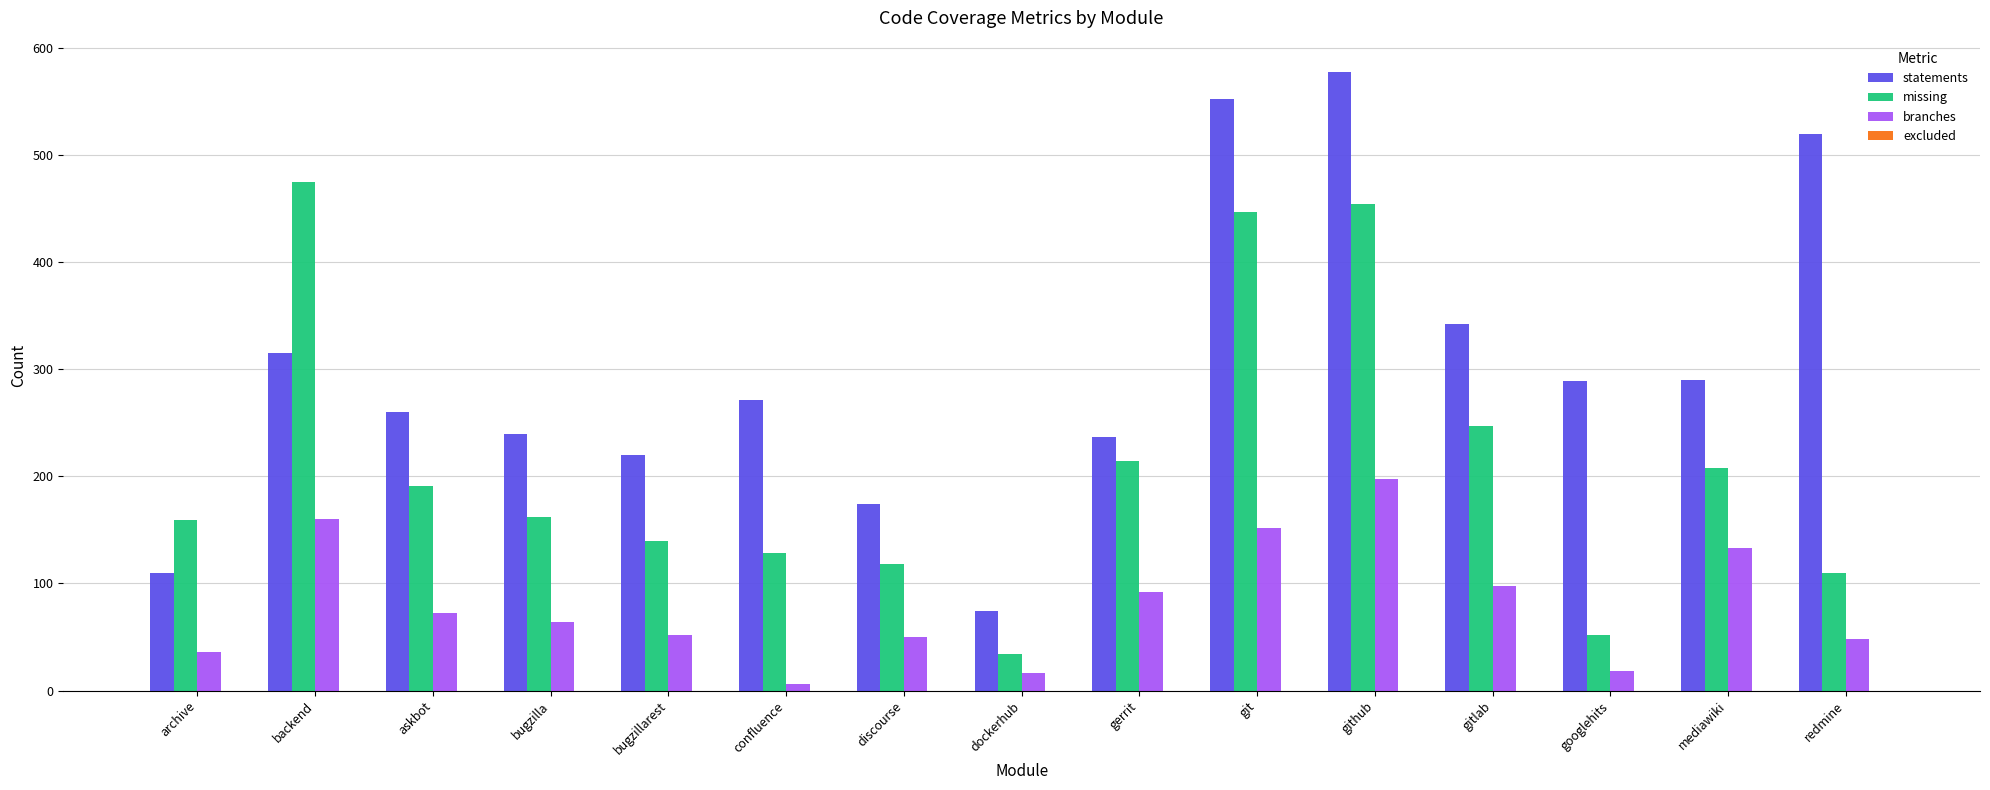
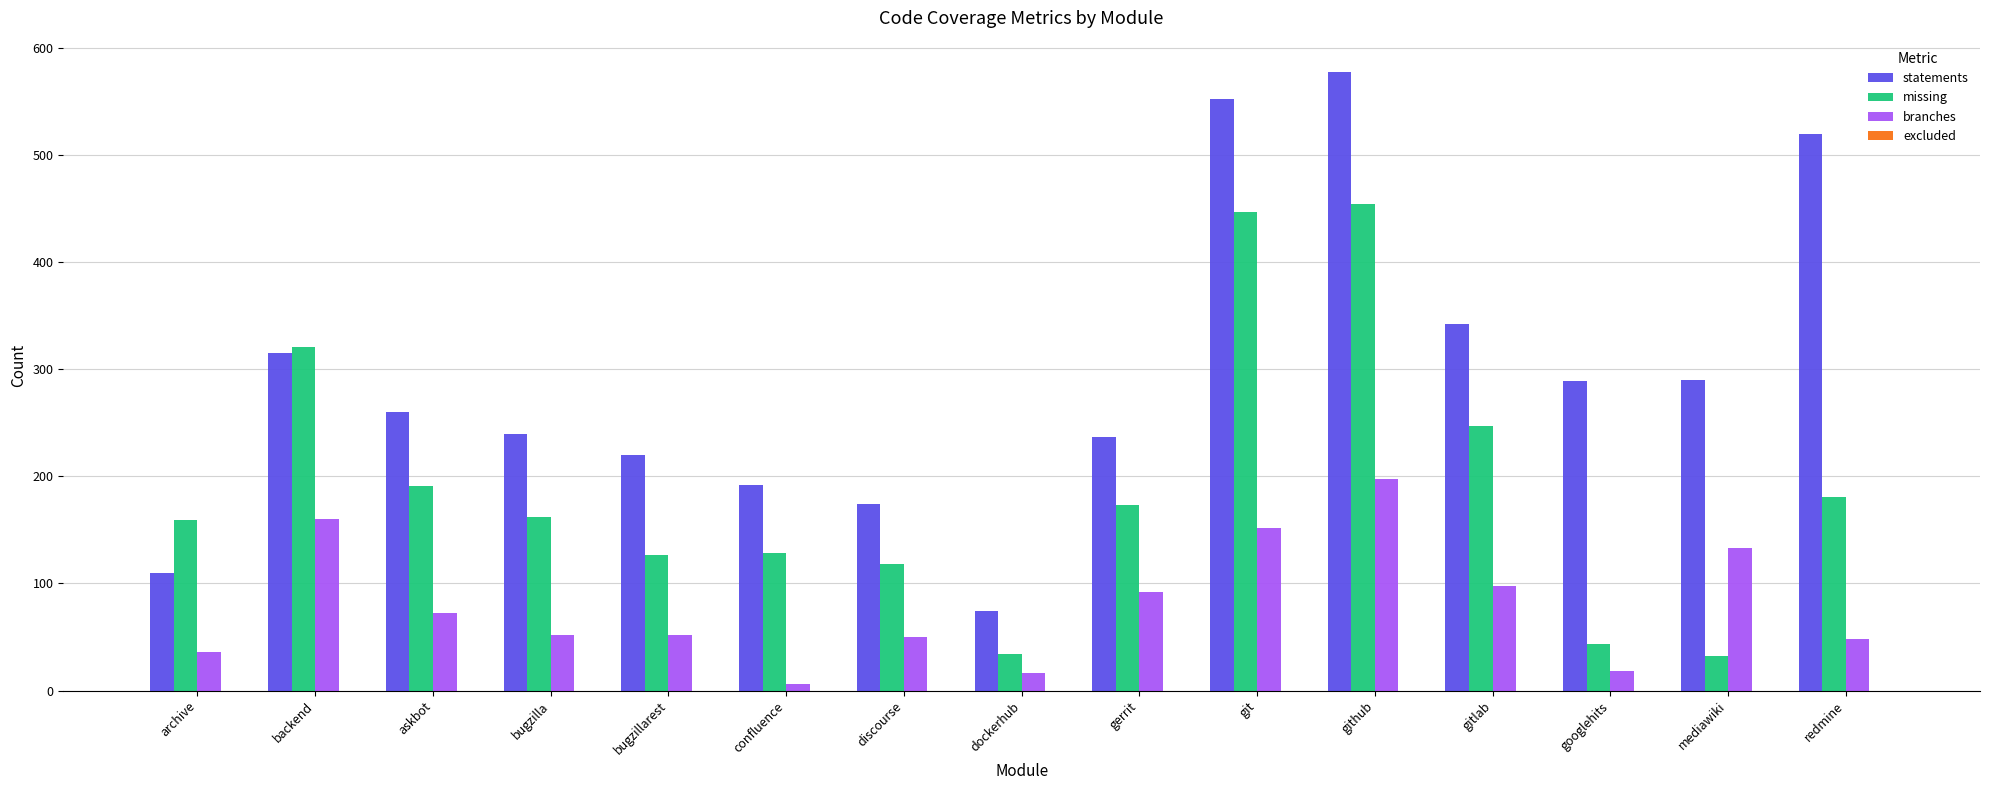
  {
    "statements": {
      "archive": 110,
      "backend": 315,
      "askbot": 260,
      "bugzilla": 240,
      "bugzillarest": 220,
-     "confluence": 271,
+     "confluence": 192,
      "discourse": 174,
      "dockerhub": 74,
      "gerrit": 237,
      "git": 552,
      "github": 578,
      "gitlab": 342,
      "googlehits": 289,
      "mediawiki": 290,
      "redmine": 520
    },
    "missing": {
      "archive": 159,
-     "backend": 475,
+     "backend": 321,
      "askbot": 191,
      "bugzilla": 162,
-     "bugzillarest": 140,
+     "bugzillarest": 127,
      "confluence": 128,
      "discourse": 118,
      "dockerhub": 34,
-     "gerrit": 214,
+     "gerrit": 173,
      "git": 447,
      "github": 454,
      "gitlab": 247,
-     "googlehits": 52,
-     "mediawiki": 208,
-     "redmine": 110
+     "googlehits": 43,
+     "mediawiki": 32,
+     "redmine": 181
    },
    "branches": {
      "archive": 36,
      "backend": 160,
      "askbot": 72,
-     "bugzilla": 64,
+     "bugzilla": 52,
      "bugzillarest": 52,
      "confluence": 6,
      "discourse": 50,
      "dockerhub": 16,
      "gerrit": 92,
      "git": 152,
      "github": 198,
      "gitlab": 98,
      "googlehits": 18,
      "mediawiki": 133,
      "redmine": 48
    },
    "excluded": {
      "archive": 0,
      "backend": 0,
      "askbot": 0,
      "bugzilla": 0,
      "bugzillarest": 0,
      "confluence": 0,
      "discourse": 0,
      "dockerhub": 0,
      "gerrit": 0,
      "git": 0,
      "github": 0,
      "gitlab": 0,
      "googlehits": 0,
      "mediawiki": 0,
      "redmine": 0
    }
  }
